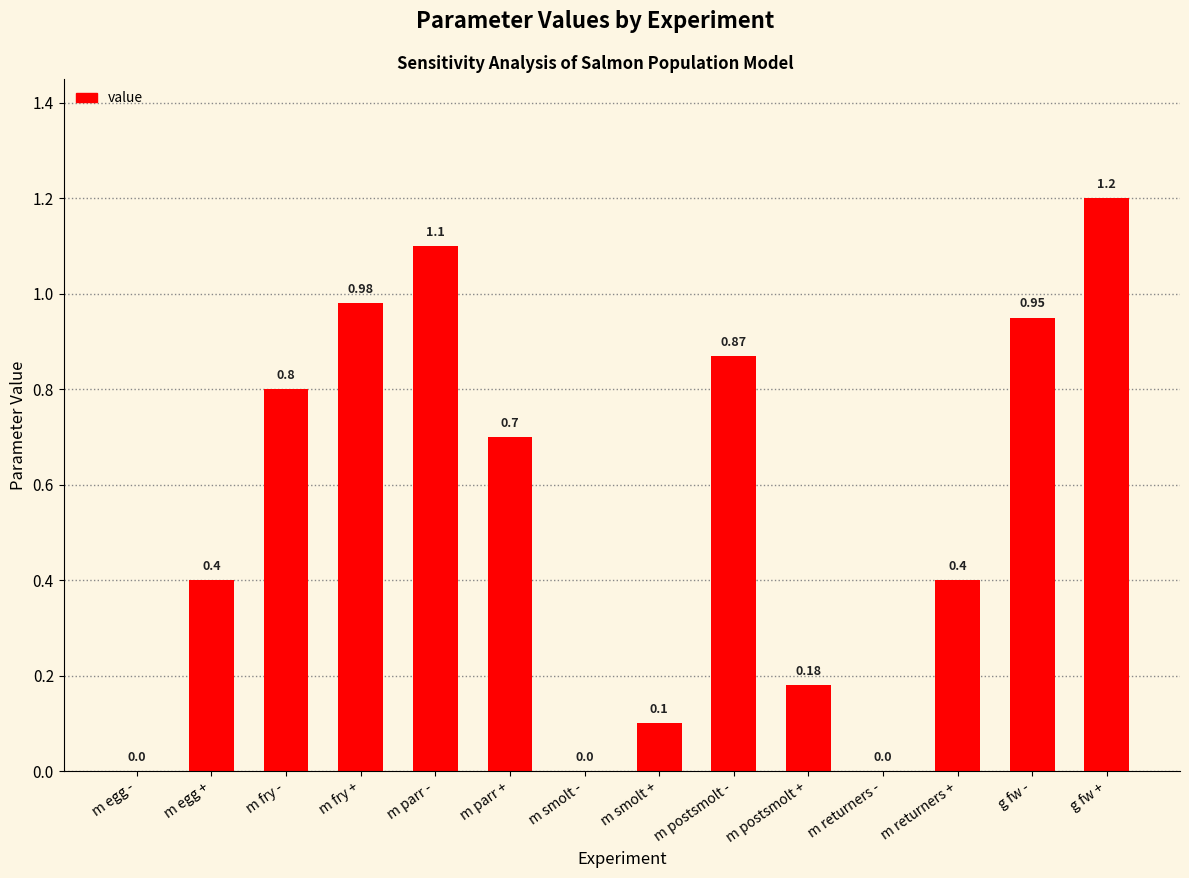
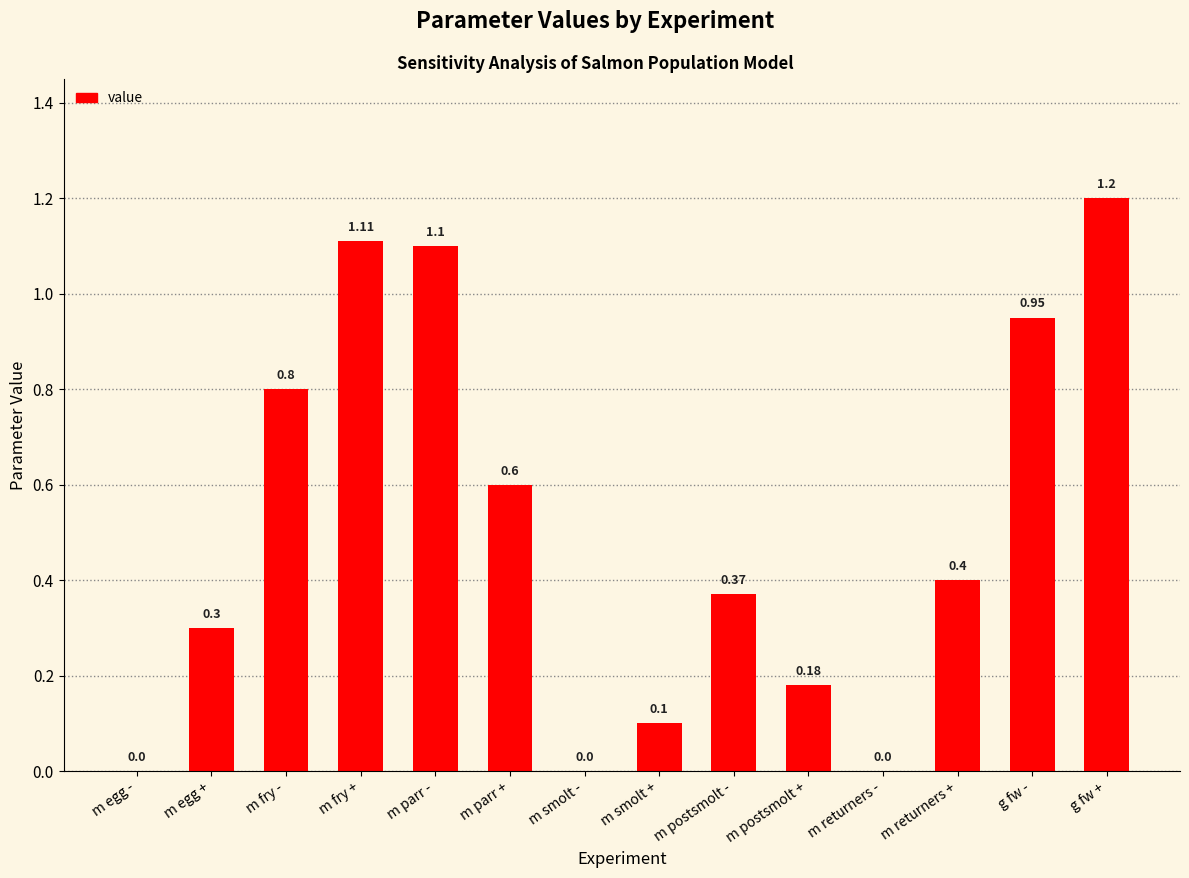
  {
    "m egg -": 0.0,
-   "m egg +": 0.4,
+   "m egg +": 0.3,
    "m fry -": 0.8,
-   "m fry +": 0.98,
+   "m fry +": 1.11,
    "m parr -": 1.1,
-   "m parr +": 0.7,
+   "m parr +": 0.6,
    "m smolt -": 0.0,
    "m smolt +": 0.1,
-   "m postsmolt -": 0.87,
+   "m postsmolt -": 0.37,
    "m postsmolt +": 0.18,
    "m returners -": 0.0,
    "m returners +": 0.4,
    "g fw -": 0.95,
    "g fw +": 1.2
  }
